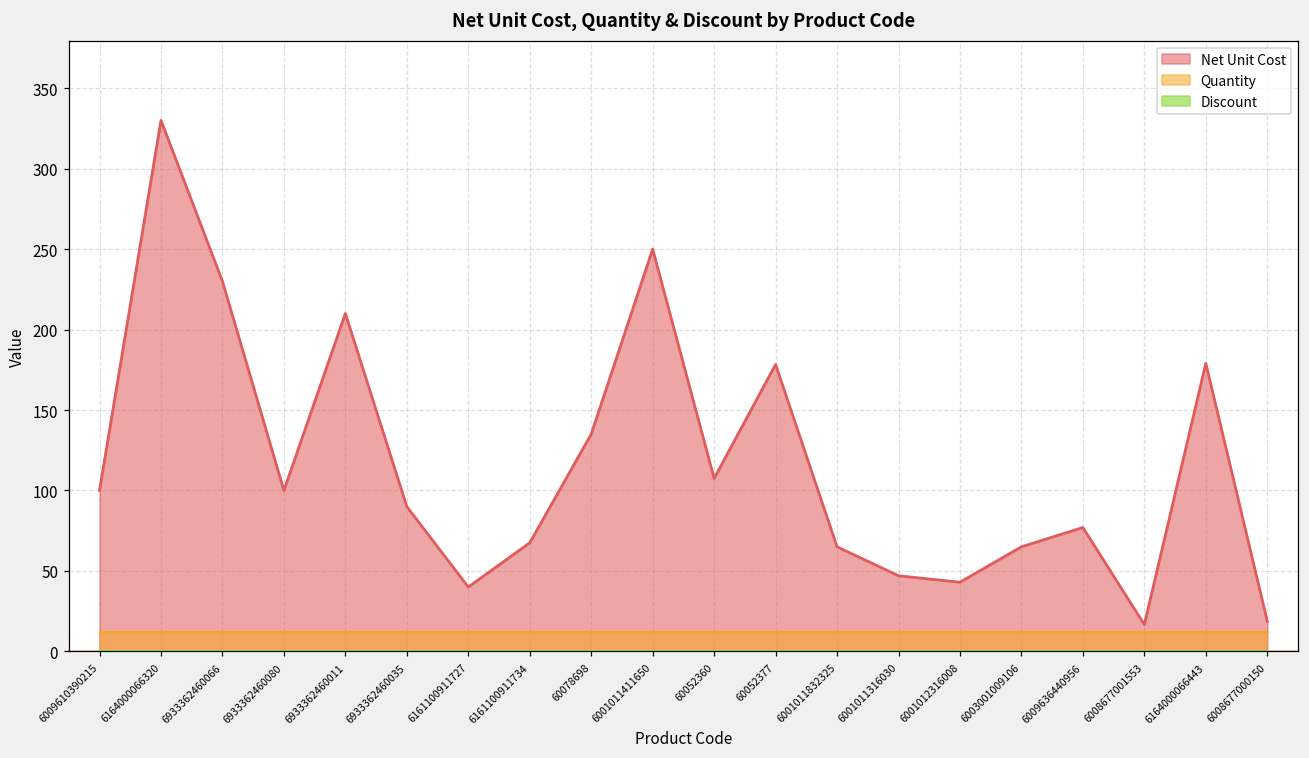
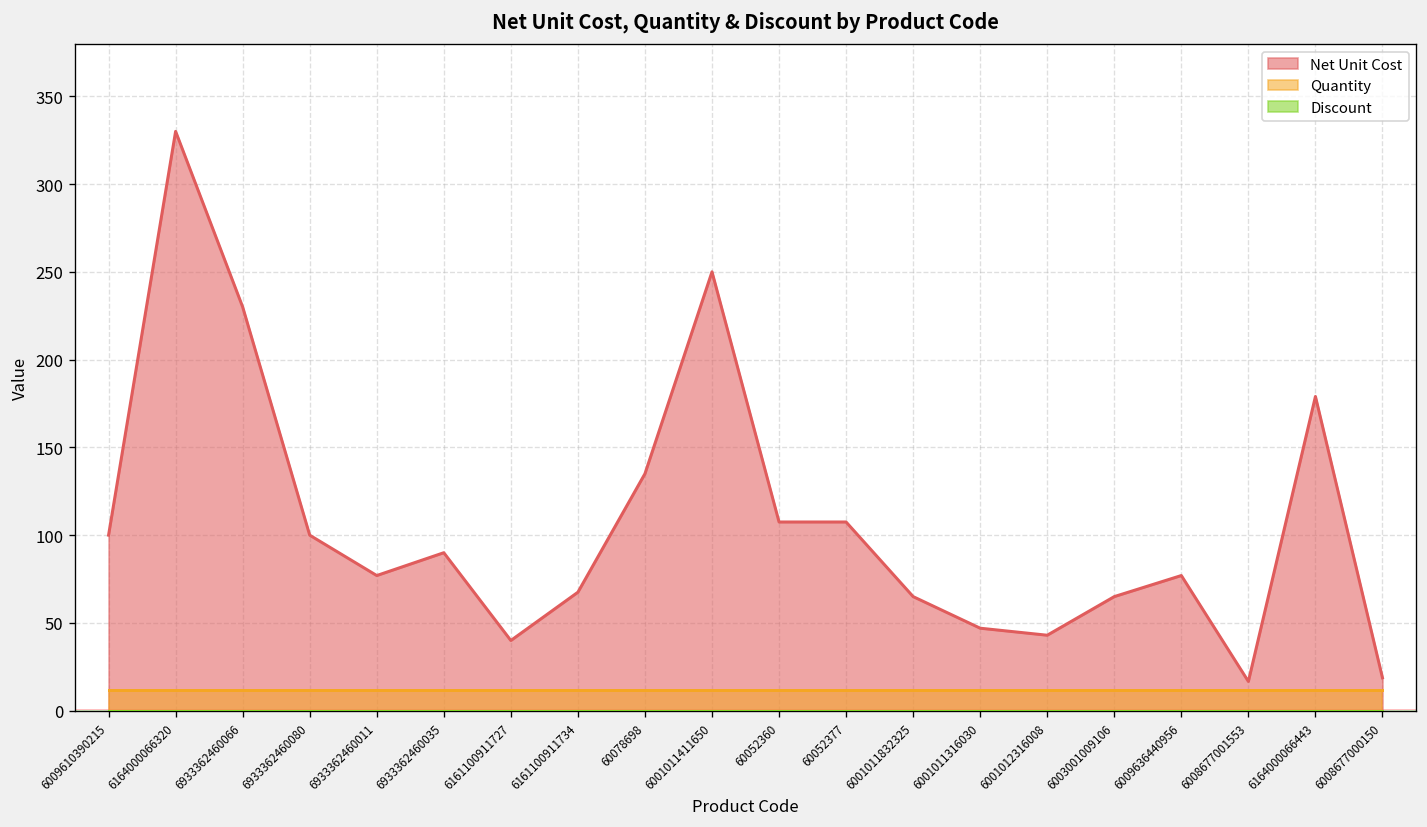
  {
    "Net Unit Cost": {
      "6009610390215": 100,
      "6164000066320": 330,
      "6933362460066": 230,
      "6933362460080": 100,
-     "6933362460011": 210,
+     "6933362460011": 77,
      "6933362460035": 90,
      "6161100911727": 40,
      "6161100911734": 68,
      "60078698": 135,
      "6001011411650": 250,
      "60052360": 108,
-     "60052377": 178,
+     "60052377": 108,
      "6001011832325": 65,
      "6001011316030": 47,
      "6001012316008": 43,
      "6003001009106": 65,
      "6009636440956": 77,
      "6008677001553": 17,
      "6164000066443": 179,
      "6008677000150": 19
    },
    "Quantity": {
      "6009610390215": 12,
      "6164000066320": 12,
      "6933362460066": 12,
      "6933362460080": 12,
      "6933362460011": 12,
      "6933362460035": 12,
      "6161100911727": 12,
      "6161100911734": 12,
      "60078698": 12,
      "6001011411650": 12,
      "60052360": 12,
      "60052377": 12,
      "6001011832325": 12,
      "6001011316030": 12,
      "6001012316008": 12,
      "6003001009106": 12,
      "6009636440956": 12,
      "6008677001553": 12,
      "6164000066443": 12,
      "6008677000150": 12
    },
    "Discount": {
      "6009610390215": 0,
      "6164000066320": 0,
      "6933362460066": 0,
      "6933362460080": 0,
      "6933362460011": 0,
      "6933362460035": 0,
      "6161100911727": 0,
      "6161100911734": 0,
      "60078698": 0,
      "6001011411650": 0,
      "60052360": 0,
      "60052377": 0,
      "6001011832325": 0,
      "6001011316030": 0,
      "6001012316008": 0,
      "6003001009106": 0,
      "6009636440956": 0,
      "6008677001553": 0,
      "6164000066443": 0,
      "6008677000150": 0
    }
  }
